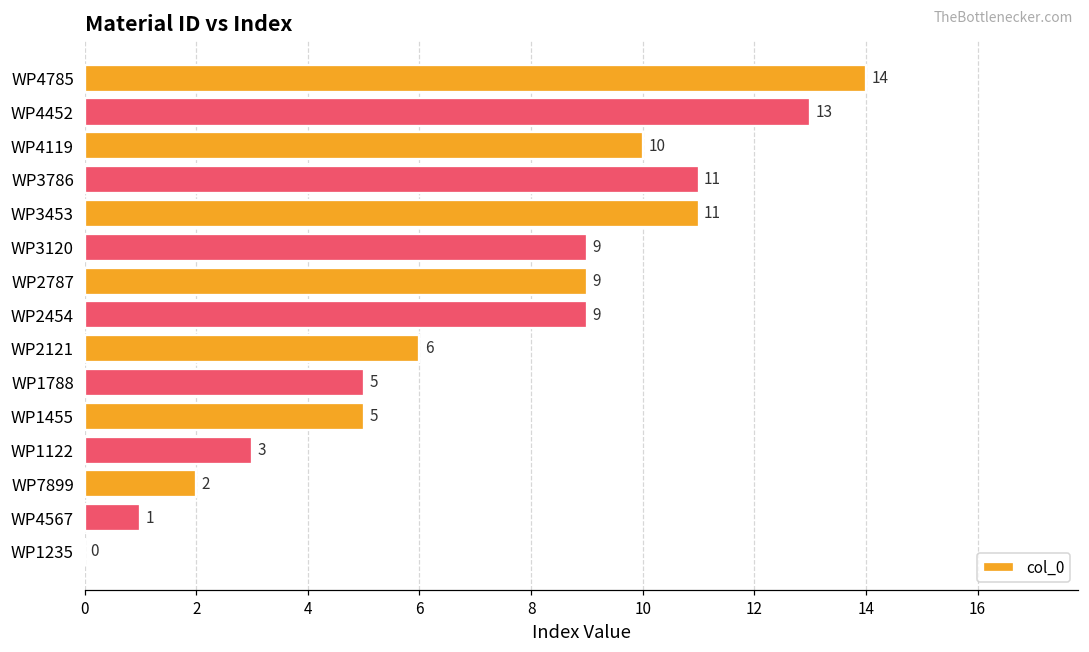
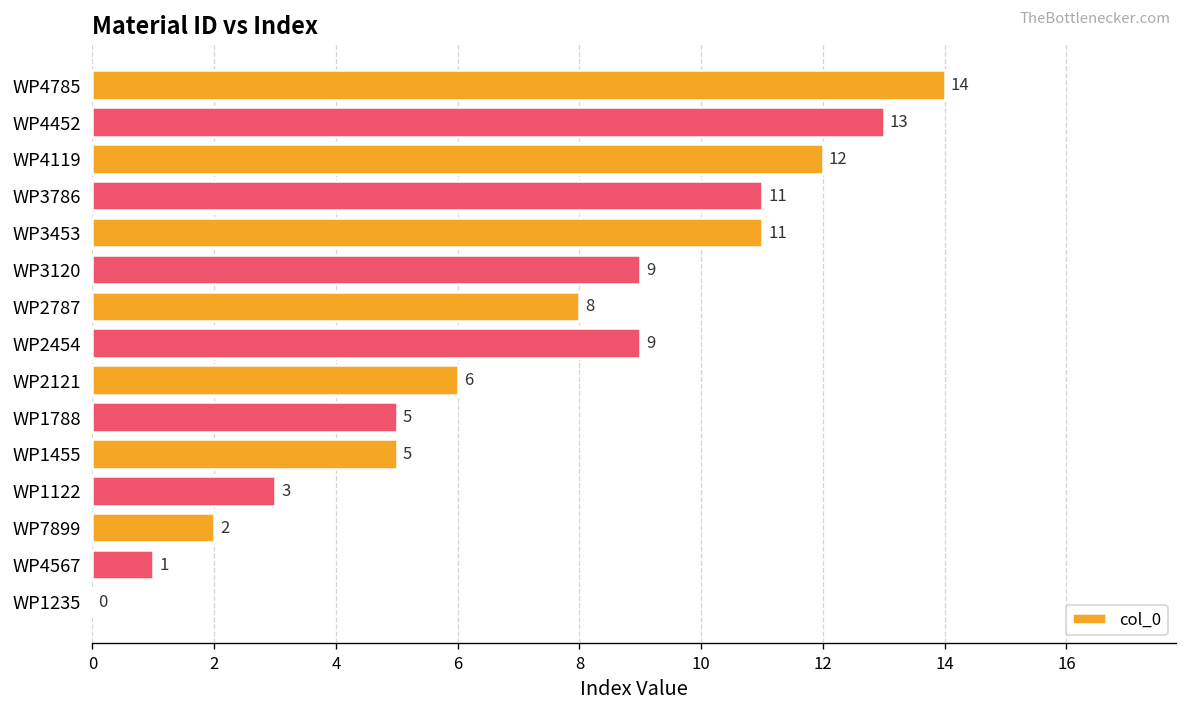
  {
    "WP4785": 14,
    "WP4452": 13,
-   "WP4119": 10,
+   "WP4119": 12,
    "WP3786": 11,
    "WP3453": 11,
    "WP3120": 9,
-   "WP2787": 9,
+   "WP2787": 8,
    "WP2454": 9,
    "WP2121": 6,
    "WP1788": 5,
    "WP1455": 5,
    "WP1122": 3,
    "WP7899": 2,
    "WP4567": 1,
    "WP1235": 0
  }
